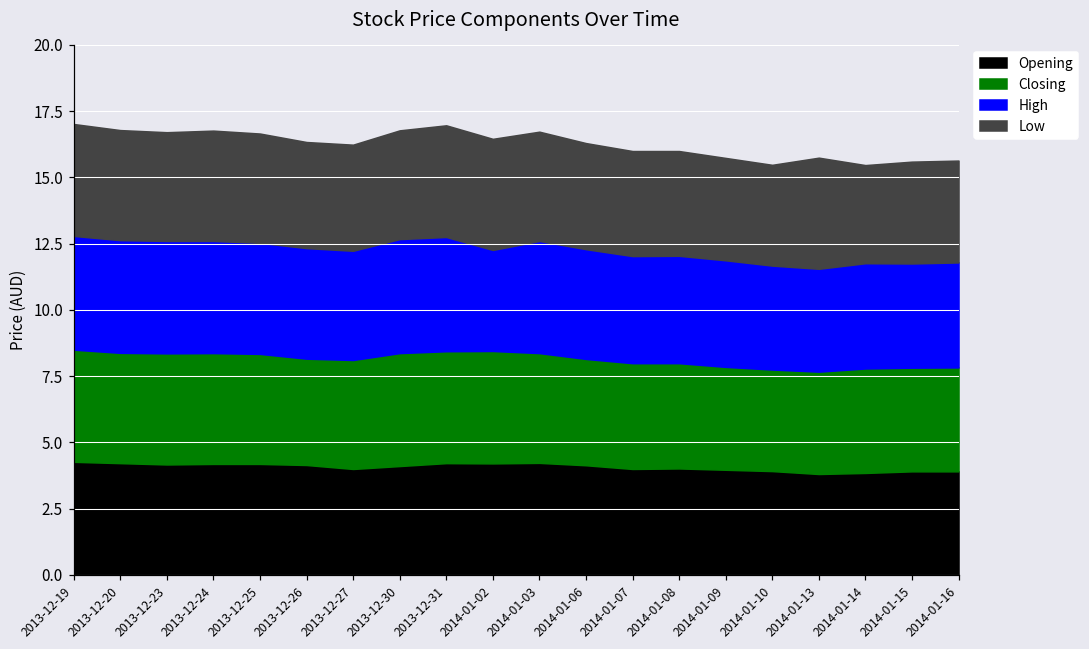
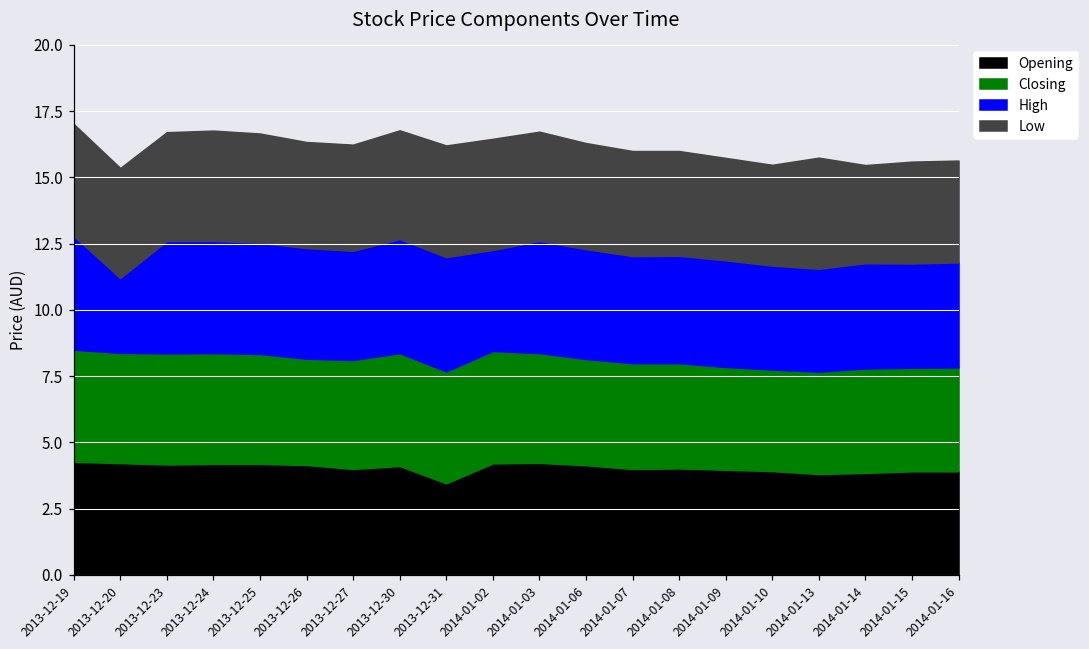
  {
    "Opening": {
-     "2013-12-31": 4.2
+     "2013-12-31": 3.5
    },
    "High": {
-     "2013-12-20": 4.3
+     "2013-12-20": 2.8
    },
    "Low": {
      "2013-12-19": 4.2,
      "2013-12-20": 4.2,
      "2013-12-23": 4.1,
      "2013-12-24": 4.2,
      "2013-12-25": 4.1,
      "2013-12-26": 4.0,
      "2013-12-27": 4.0,
      "2013-12-30": 4.1,
      "2013-12-31": 4.2,
      "2014-01-02": 4.2,
      "2014-01-03": 4.1,
      "2014-01-06": 4.0,
      "2014-01-07": 4.0,
      "2014-01-08": 3.9,
      "2014-01-09": 3.9,
      "2014-01-10": 3.8,
      "2014-01-13": 4.2,
      "2014-01-14": 3.7,
      "2014-01-15": 3.8,
      "2014-01-16": 3.8
    }
  }
